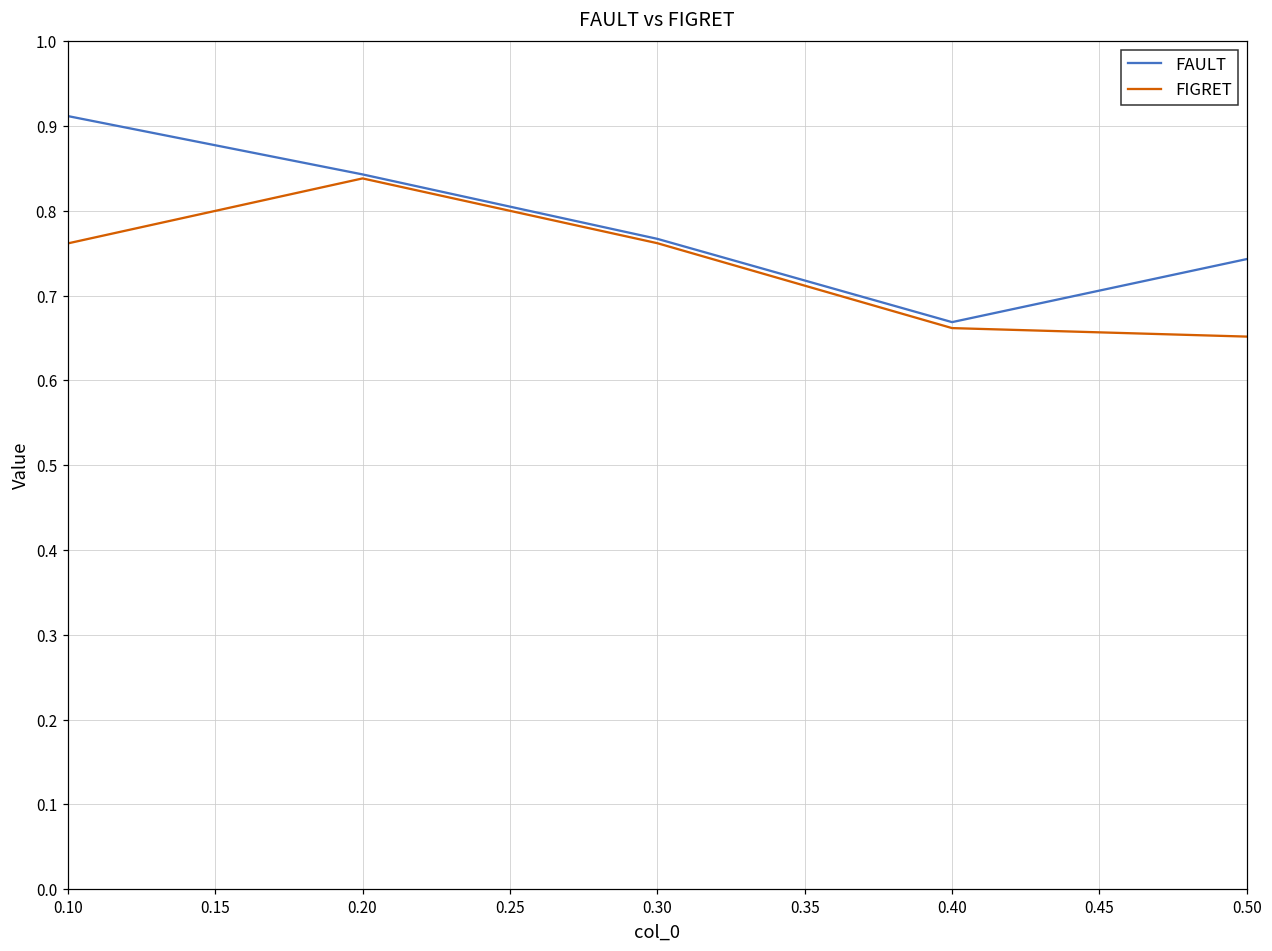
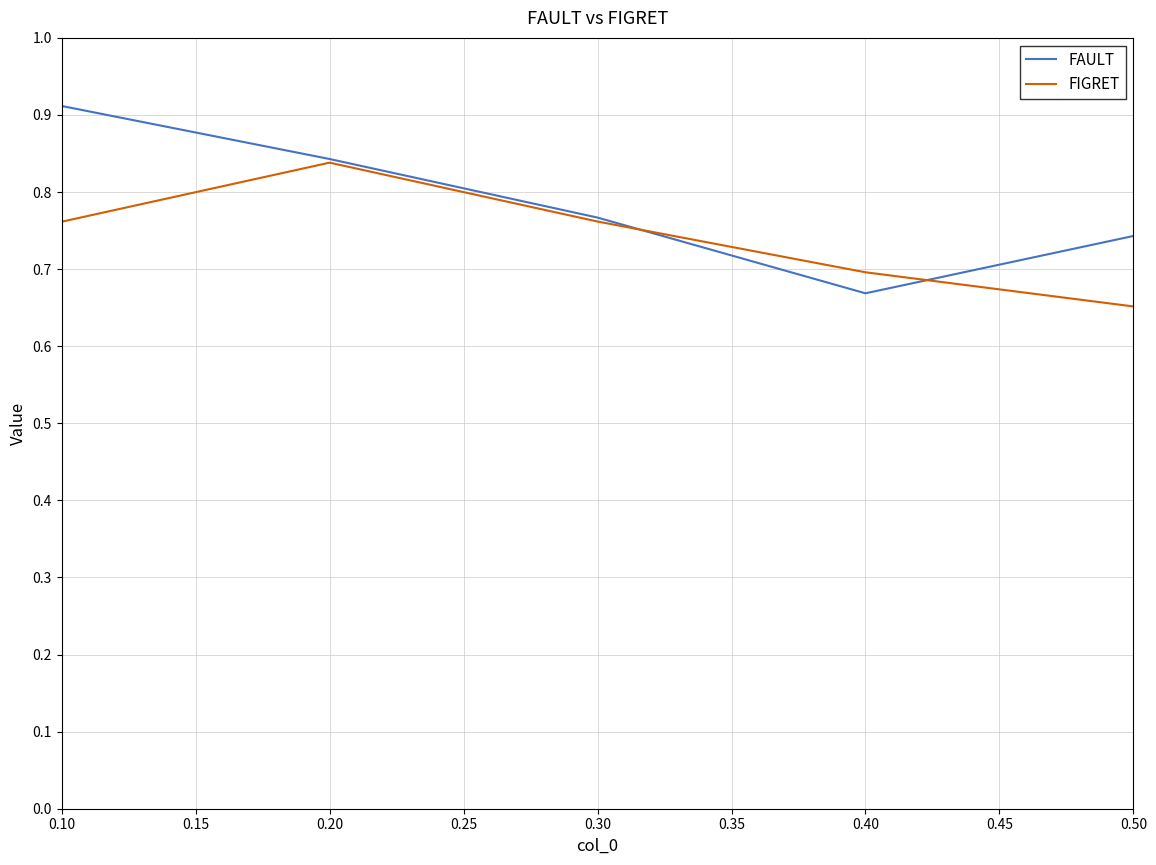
  {
    "FAULT": {
      "0.10": 0.91,
      "0.20": 0.84,
      "0.30": 0.77,
      "0.40": 0.67,
      "0.50": 0.74
    },
    "FIGRET": {
      "0.10": 0.76,
      "0.20": 0.84,
      "0.30": 0.76,
-     "0.40": 0.66,
+     "0.40": 0.70,
      "0.50": 0.65
    }
  }
